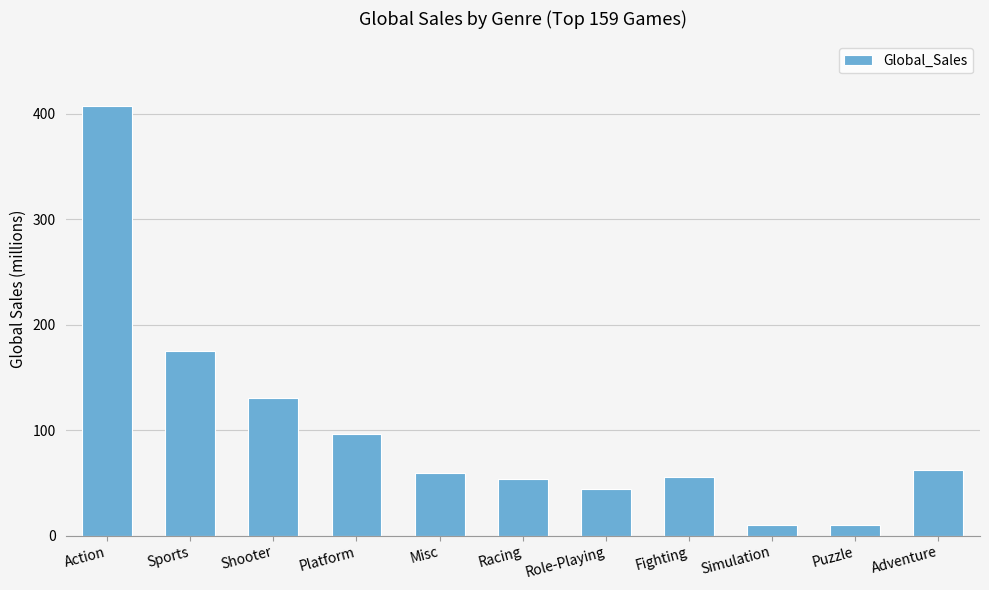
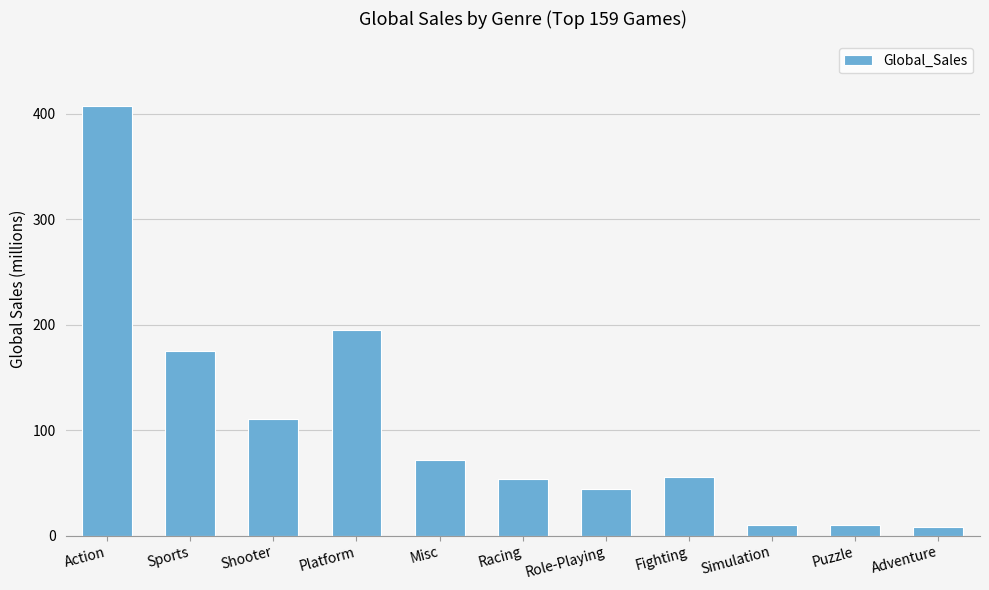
  {
    "Action": 408,
    "Sports": 175,
-   "Shooter": 131,
-   "Platform": 96,
-   "Misc": 59,
+   "Shooter": 110,
+   "Platform": 195,
+   "Misc": 72,
    "Racing": 53,
    "Role-Playing": 45,
    "Fighting": 56,
    "Simulation": 10,
    "Puzzle": 10,
-   "Adventure": 62
+   "Adventure": 8
  }
